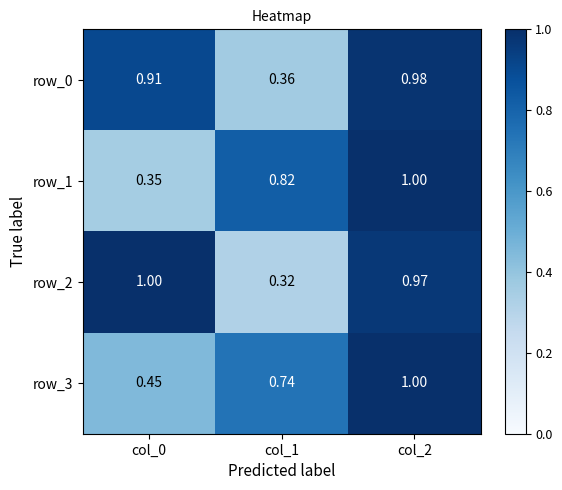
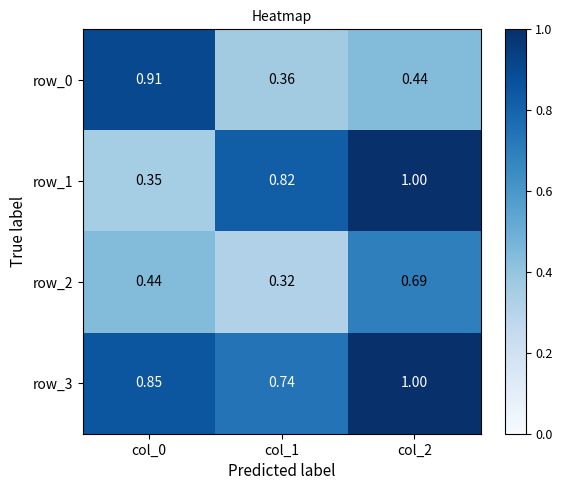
  {
    "row_0": {
      "col_0": 0.91,
      "col_1": 0.36,
-     "col_2": 0.98
+     "col_2": 0.44
    },
    "row_1": {
      "col_0": 0.35,
      "col_1": 0.82,
      "col_2": 1.00
    },
    "row_2": {
-     "col_0": 1.00,
+     "col_0": 0.44,
      "col_1": 0.32,
-     "col_2": 0.97
+     "col_2": 0.69
    },
    "row_3": {
-     "col_0": 0.45,
+     "col_0": 0.85,
      "col_1": 0.74,
      "col_2": 1.00
    }
  }
